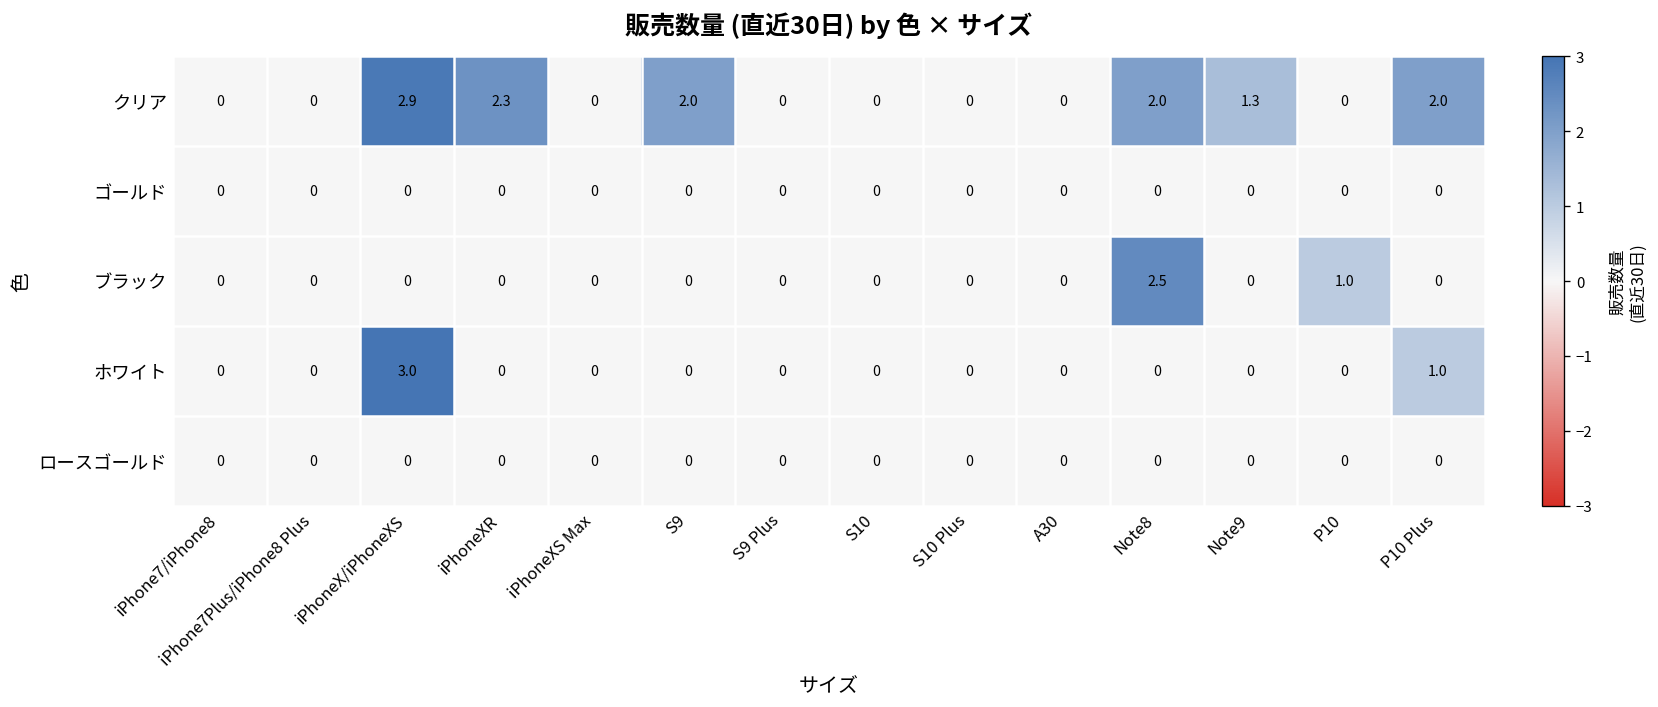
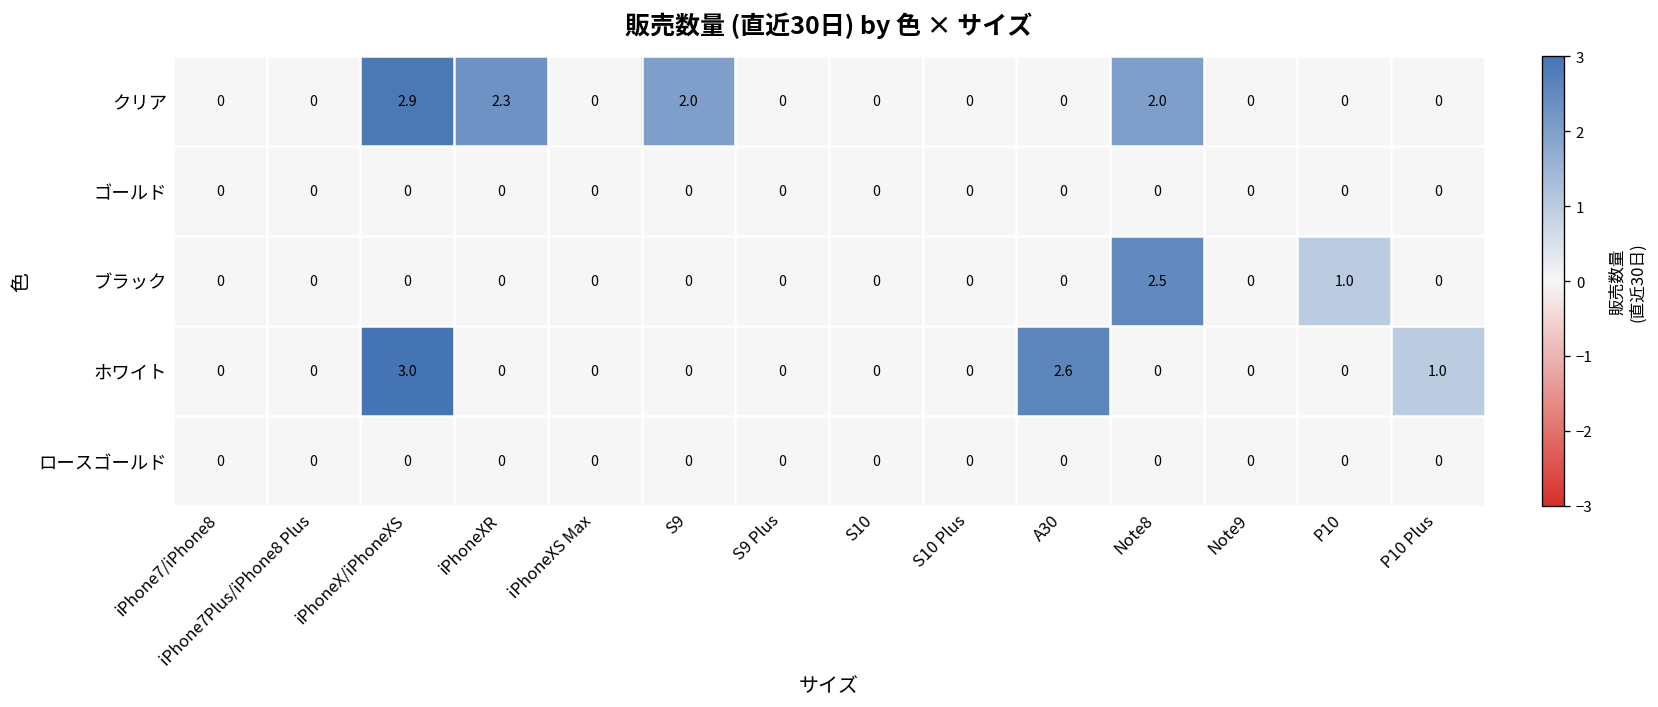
  {
    "クリア": {
      "iPhone7/iPhone8": 0,
      "iPhone7Plus/iPhone8 Plus": 0,
      "iPhoneX/iPhoneXS": 2.9,
      "iPhoneXR": 2.3,
      "iPhoneXS Max": 0,
      "S9": 2.0,
      "S9 Plus": 0,
      "S10": 0,
      "S10 Plus": 0,
      "A30": 0,
      "Note8": 2.0,
-     "Note9": 1.3,
+     "Note9": 0,
      "P10": 0,
-     "P10 Plus": 2.0
+     "P10 Plus": 0
    },
    "ゴールド": {
      "iPhone7/iPhone8": 0,
      "iPhone7Plus/iPhone8 Plus": 0,
      "iPhoneX/iPhoneXS": 0,
      "iPhoneXR": 0,
      "iPhoneXS Max": 0,
      "S9": 0,
      "S9 Plus": 0,
      "S10": 0,
      "S10 Plus": 0,
      "A30": 0,
      "Note8": 0,
      "Note9": 0,
      "P10": 0,
      "P10 Plus": 0
    },
    "ブラック": {
      "iPhone7/iPhone8": 0,
      "iPhone7Plus/iPhone8 Plus": 0,
      "iPhoneX/iPhoneXS": 0,
      "iPhoneXR": 0,
      "iPhoneXS Max": 0,
      "S9": 0,
      "S9 Plus": 0,
      "S10": 0,
      "S10 Plus": 0,
      "A30": 0,
      "Note8": 2.5,
      "Note9": 0,
      "P10": 1.0,
      "P10 Plus": 0
    },
    "ホワイト": {
      "iPhone7/iPhone8": 0,
      "iPhone7Plus/iPhone8 Plus": 0,
      "iPhoneX/iPhoneXS": 3.0,
      "iPhoneXR": 0,
      "iPhoneXS Max": 0,
      "S9": 0,
      "S9 Plus": 0,
      "S10": 0,
      "S10 Plus": 0,
-     "A30": 0,
+     "A30": 2.6,
      "Note8": 0,
      "Note9": 0,
      "P10": 0,
      "P10 Plus": 1.0
    },
    "ロースゴールド": {
      "iPhone7/iPhone8": 0,
      "iPhone7Plus/iPhone8 Plus": 0,
      "iPhoneX/iPhoneXS": 0,
      "iPhoneXR": 0,
      "iPhoneXS Max": 0,
      "S9": 0,
      "S9 Plus": 0,
      "S10": 0,
      "S10 Plus": 0,
      "A30": 0,
      "Note8": 0,
      "Note9": 0,
      "P10": 0,
      "P10 Plus": 0
    }
  }
